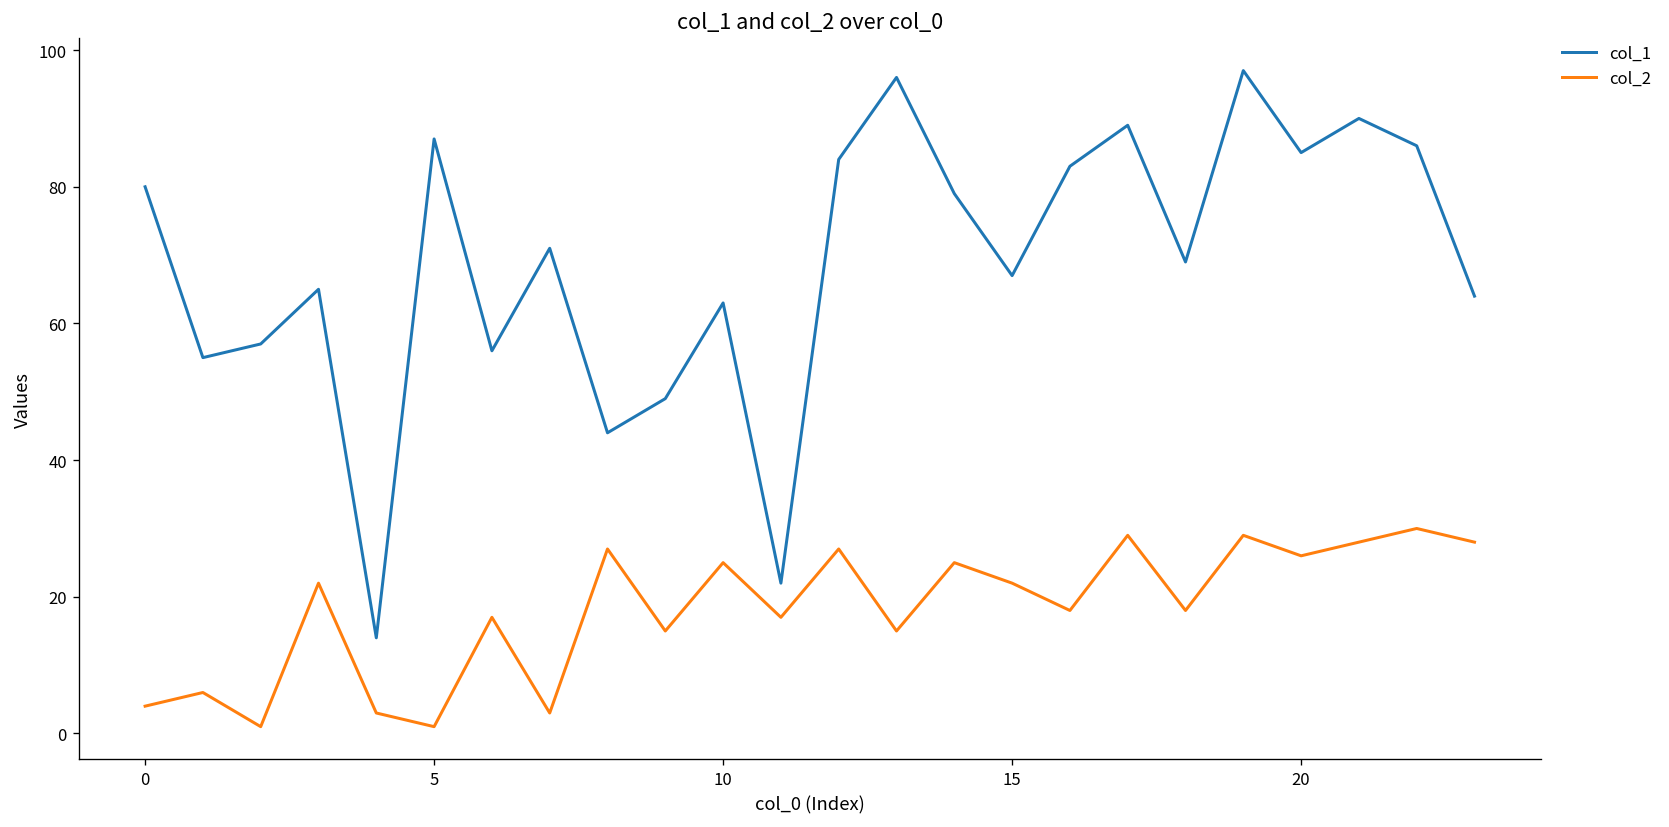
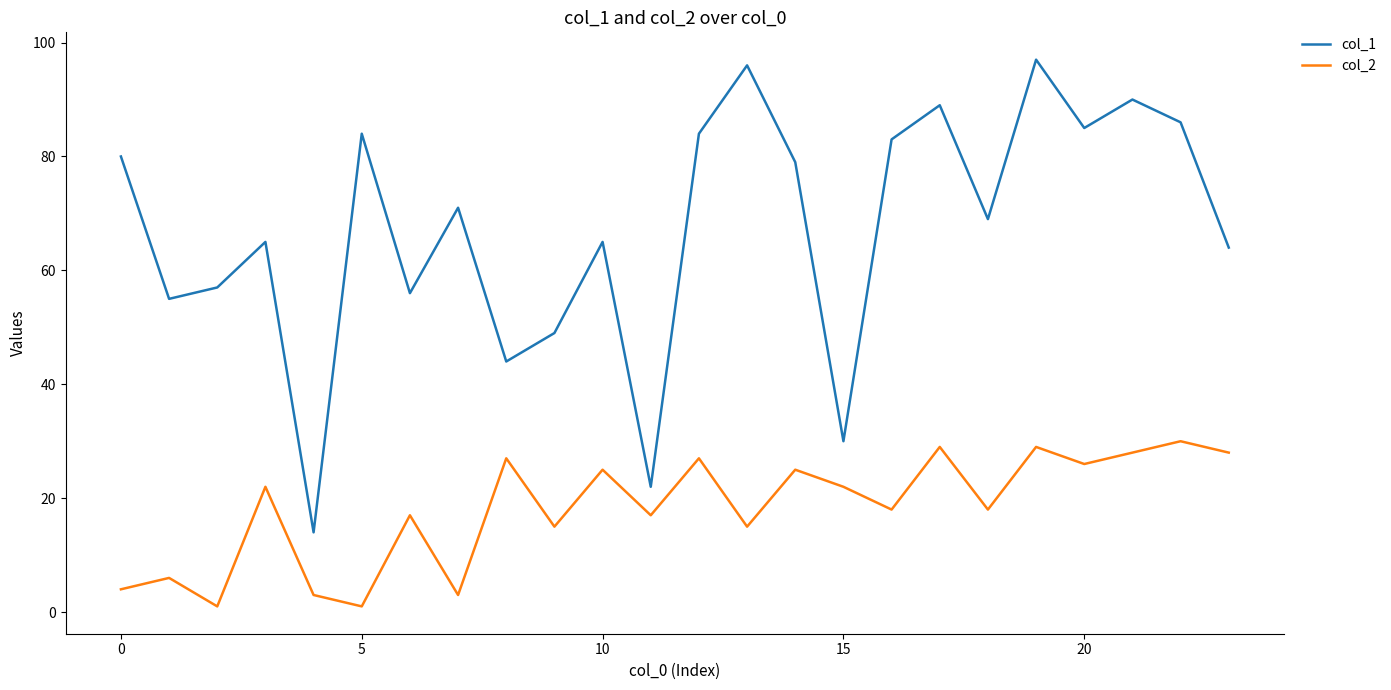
  {
    "col_1": {
      "0": 80,
-     "5": 87,
-     "10": 63,
-     "15": 67,
+     "5": 84,
+     "10": 65,
+     "15": 30,
      "20": 85
    },
    "col_2": {
      "0": 4,
      "5": 1,
      "10": 25,
      "15": 22,
      "20": 26
    }
  }
